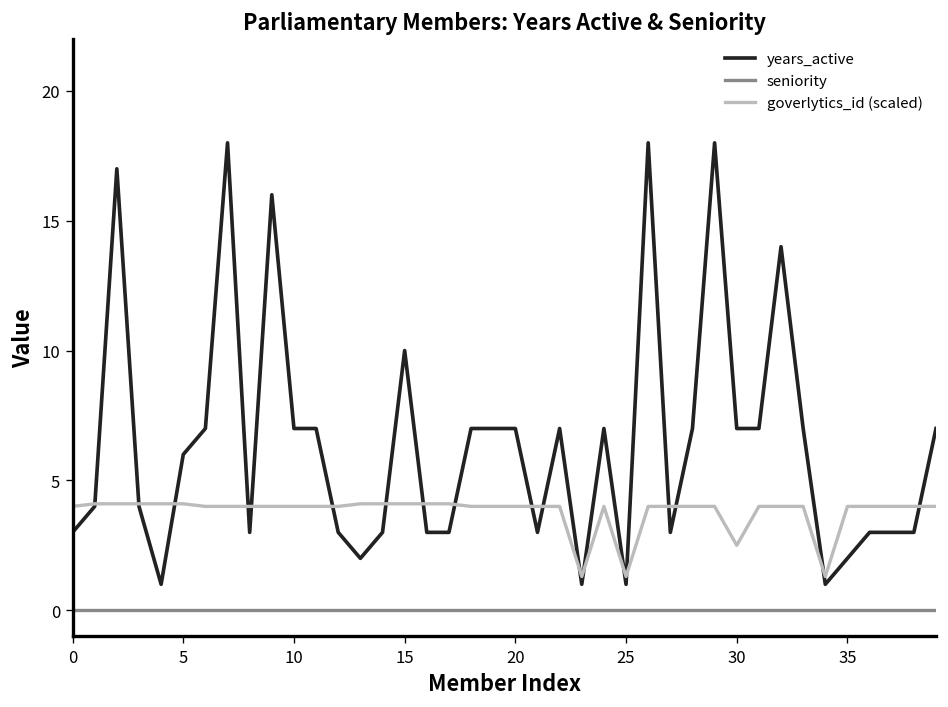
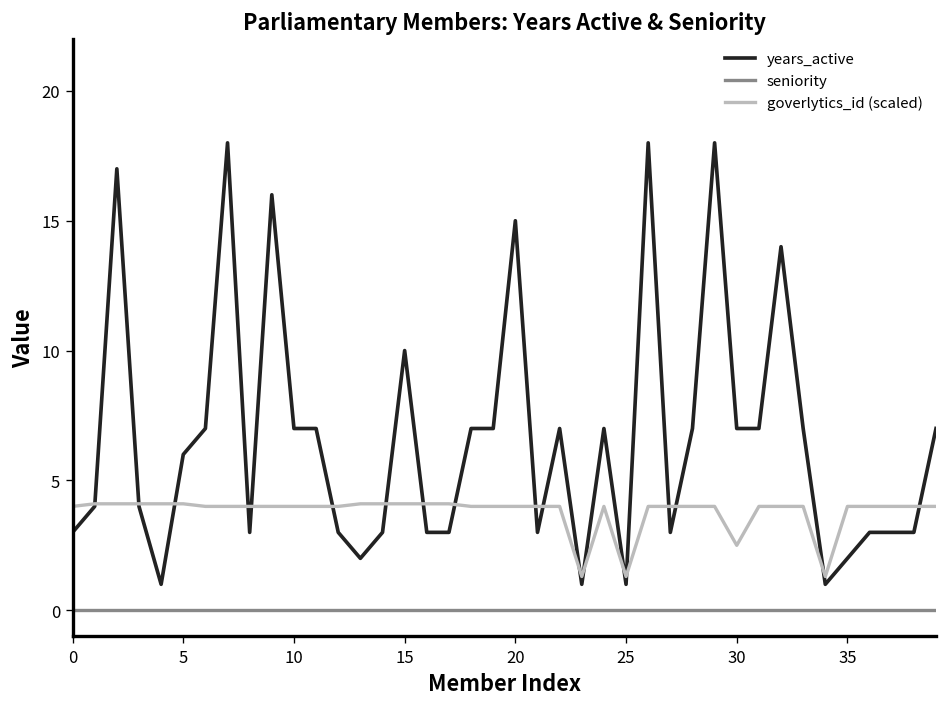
  {
    "years_active": {
      "0": 3,
      "5": 6,
      "10": 7,
      "15": 10,
-     "20": 7,
+     "20": 15,
      "25": 1,
      "30": 7,
      "35": 2
    },
    "seniority": {
      "0": 0,
      "5": 0,
      "10": 0,
      "15": 0,
      "20": 0,
      "25": 0,
      "30": 0,
      "35": 0
    },
    "goverlytics_id (scaled)": {
      "0": 4,
      "5": 4,
      "10": 4,
      "15": 4,
      "20": 4,
      "25": 1.3,
      "30": 2.5,
      "35": 4
    }
  }
